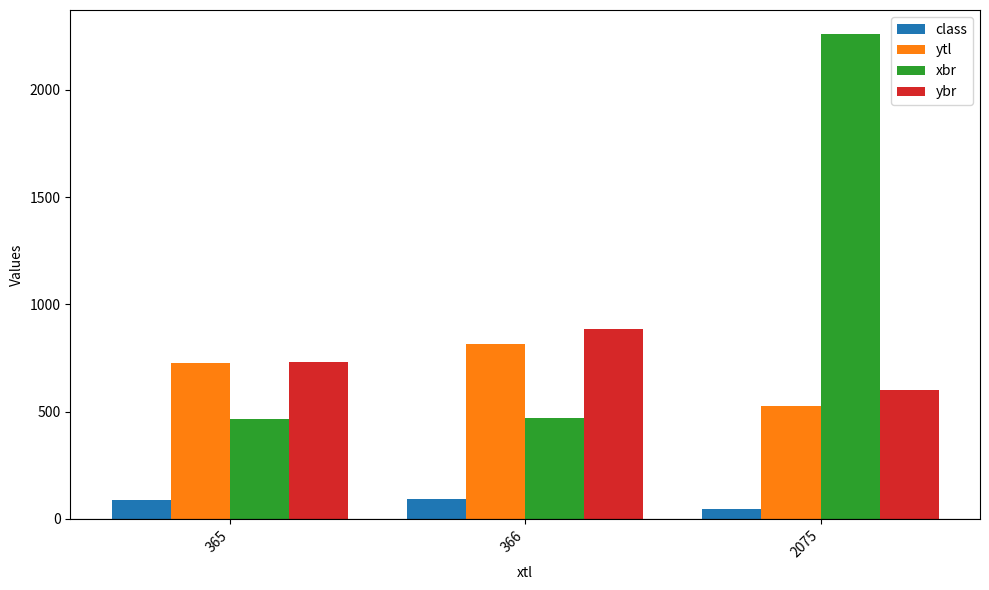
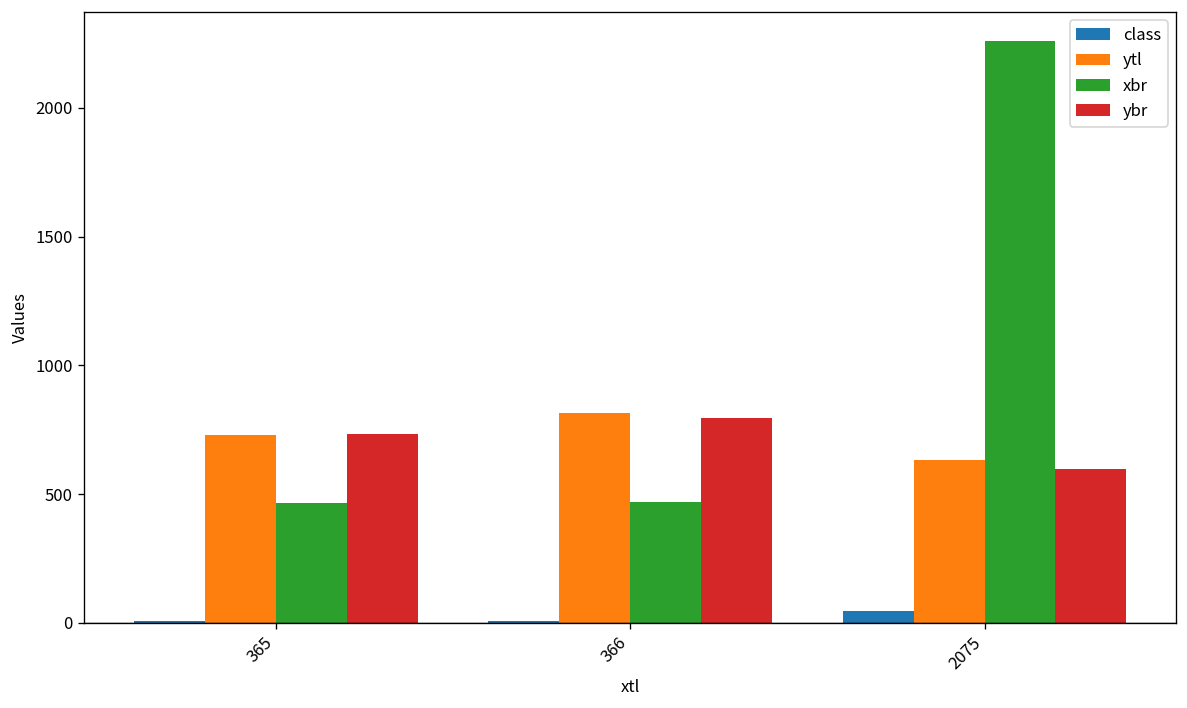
  {
    "class": {
-     "365": 90,
-     "366": 90,
+     "365": 10,
+     "366": 10,
      "2075": 50
    },
    "ytl": {
      "365": 730,
      "366": 810,
-     "2075": 530
+     "2075": 630
    },
    "xbr": {
      "365": 470,
      "366": 470,
      "2075": 2260
    },
    "ybr": {
      "365": 730,
-     "366": 890,
+     "366": 800,
      "2075": 600
    }
  }
